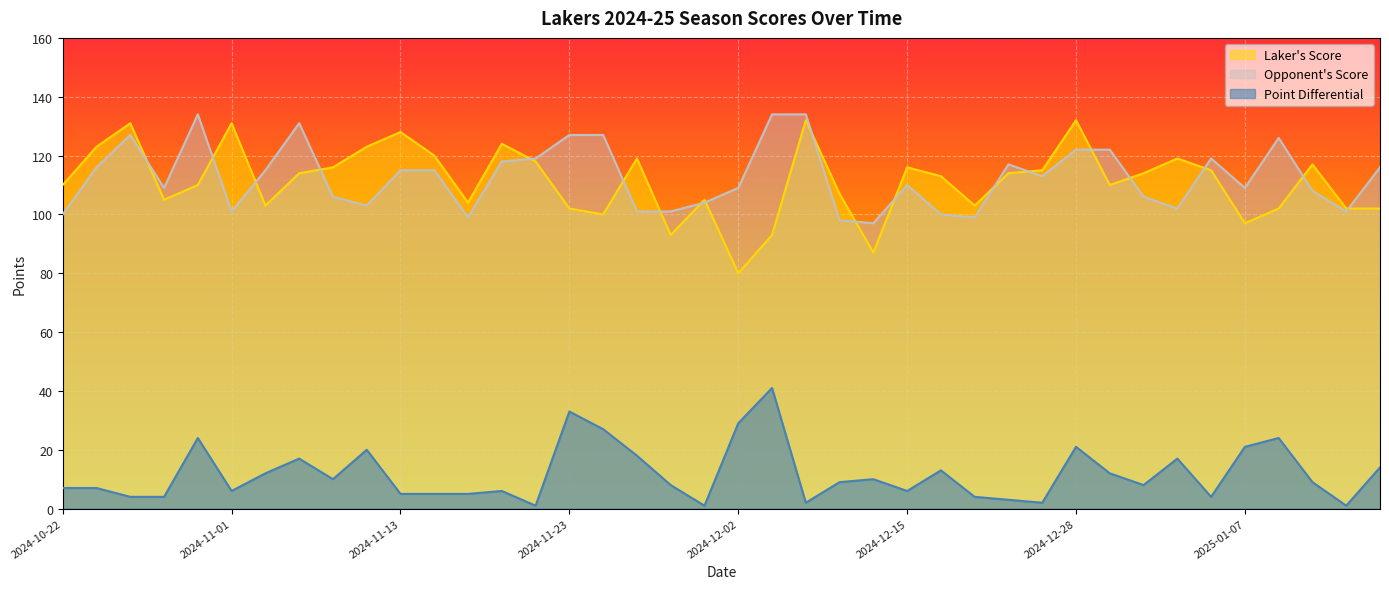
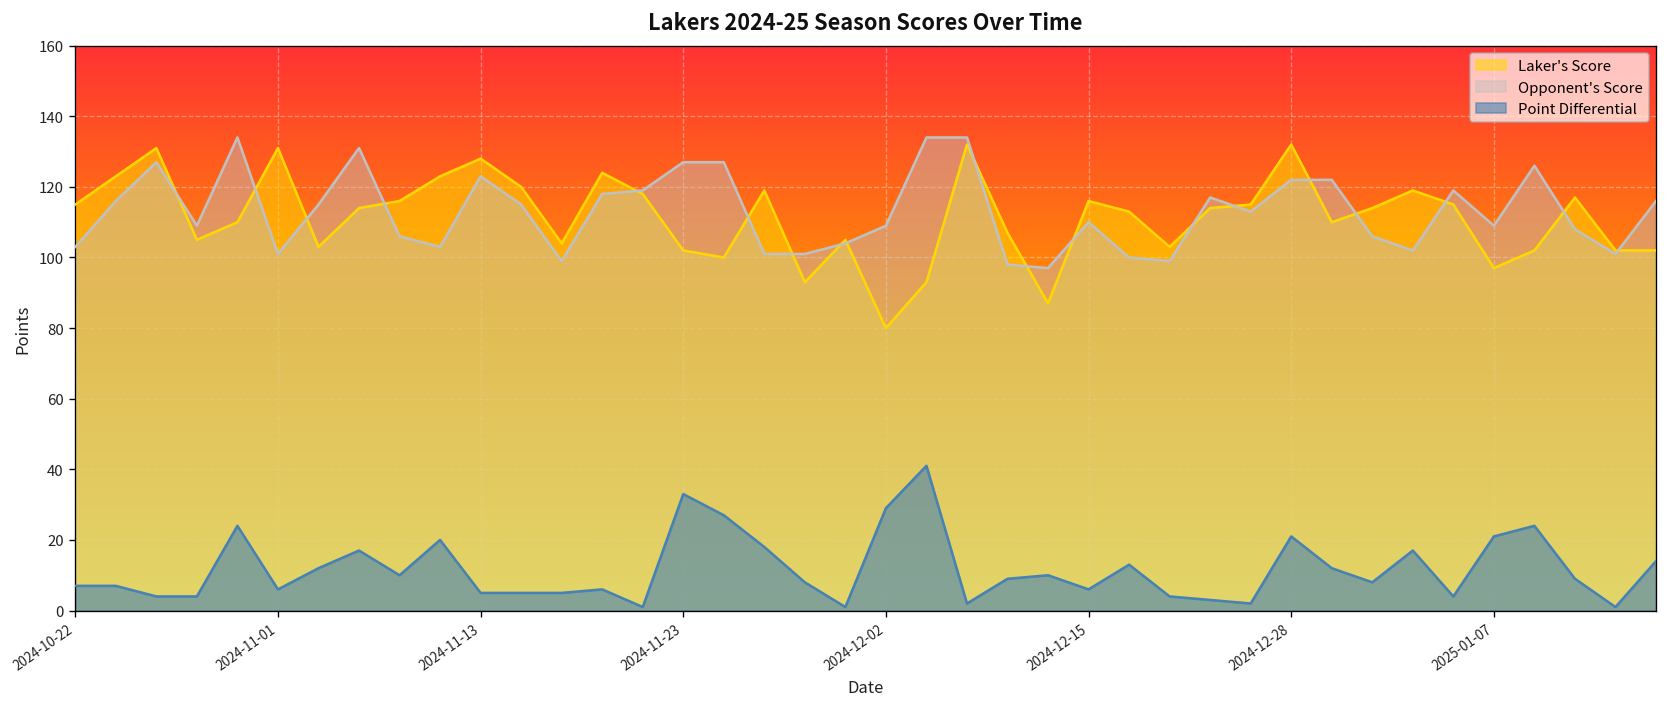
  {
    "Laker's Score": {
-     "2024-10-22": 110,
+     "2024-10-22": 115,
      "2024-11-01": 131,
      "2024-11-13": 128,
      "2024-11-23": 102,
      "2024-12-02": 80,
      "2024-12-15": 116,
      "2024-12-28": 132,
      "2025-01-07": 97
    },
    "Opponent's Score": {
-     "2024-10-22": 100,
+     "2024-10-22": 103,
      "2024-11-01": 101,
-     "2024-11-13": 115,
+     "2024-11-13": 123,
      "2024-11-23": 127,
      "2024-12-02": 109,
      "2024-12-15": 110,
      "2024-12-28": 122,
      "2025-01-07": 109
    },
    "Point Differential": {
      "2024-10-22": 7,
      "2024-11-01": 6,
      "2024-11-13": 5,
      "2024-11-23": 33,
      "2024-12-02": 29,
      "2024-12-15": 6,
      "2024-12-28": 21,
      "2025-01-07": 21
    }
  }
